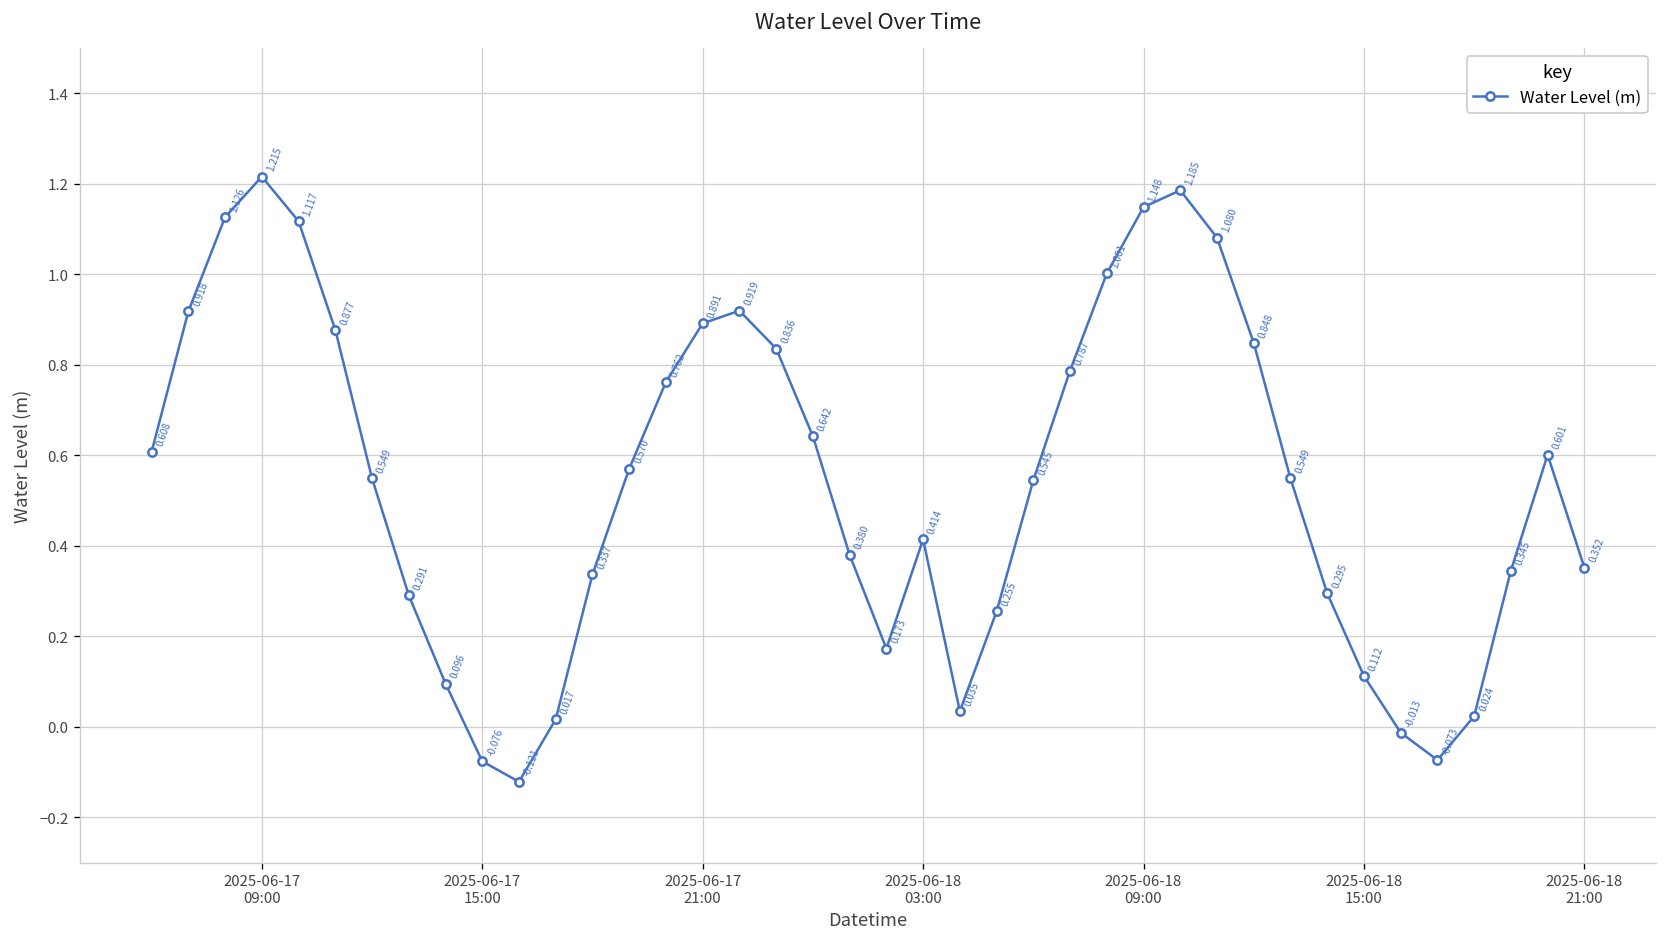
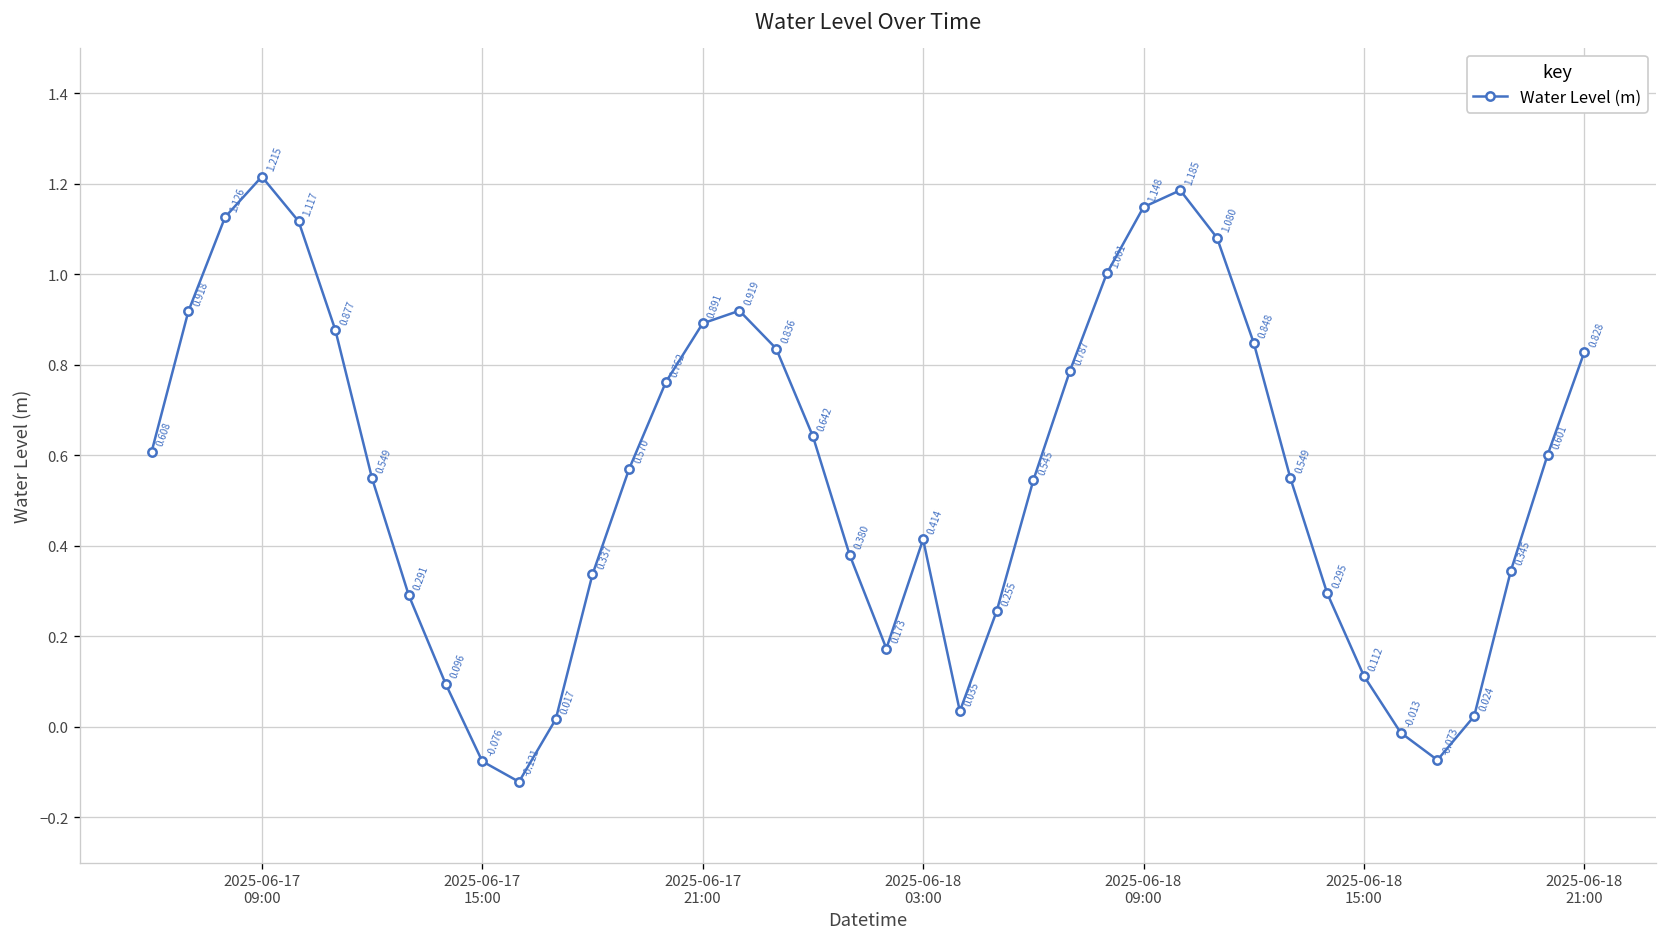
  {
    "2025-06-17 09:00": 1.215,
    "2025-06-17 15:00": -0.076,
    "2025-06-17 21:00": 0.891,
    "2025-06-18 03:00": 0.414,
    "2025-06-18 09:00": 1.148,
    "2025-06-18 15:00": 0.112,
-   "2025-06-18 21:00": 0.352
+   "2025-06-18 21:00": 0.828
  }
